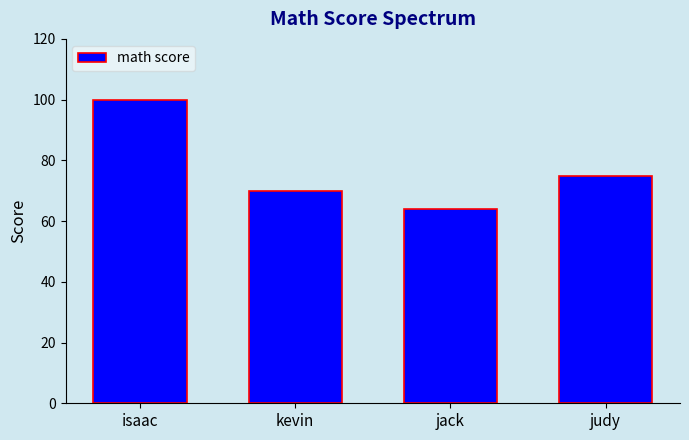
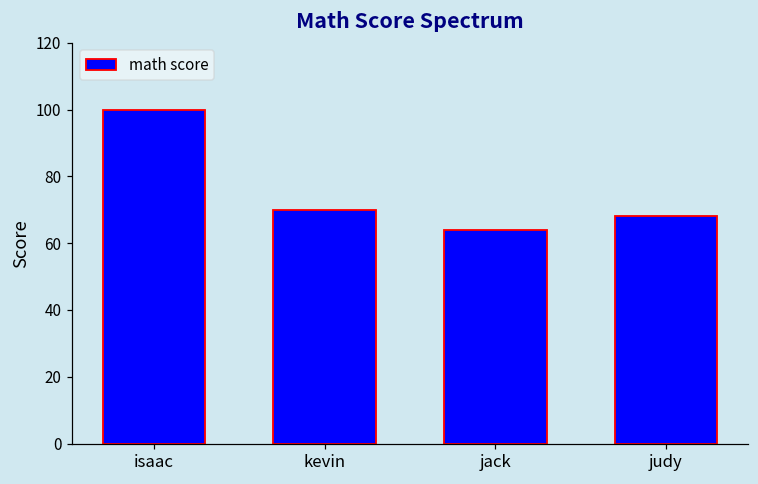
  {
    "isaac": 100,
    "kevin": 70,
    "jack": 64,
-   "judy": 75
+   "judy": 68
  }
